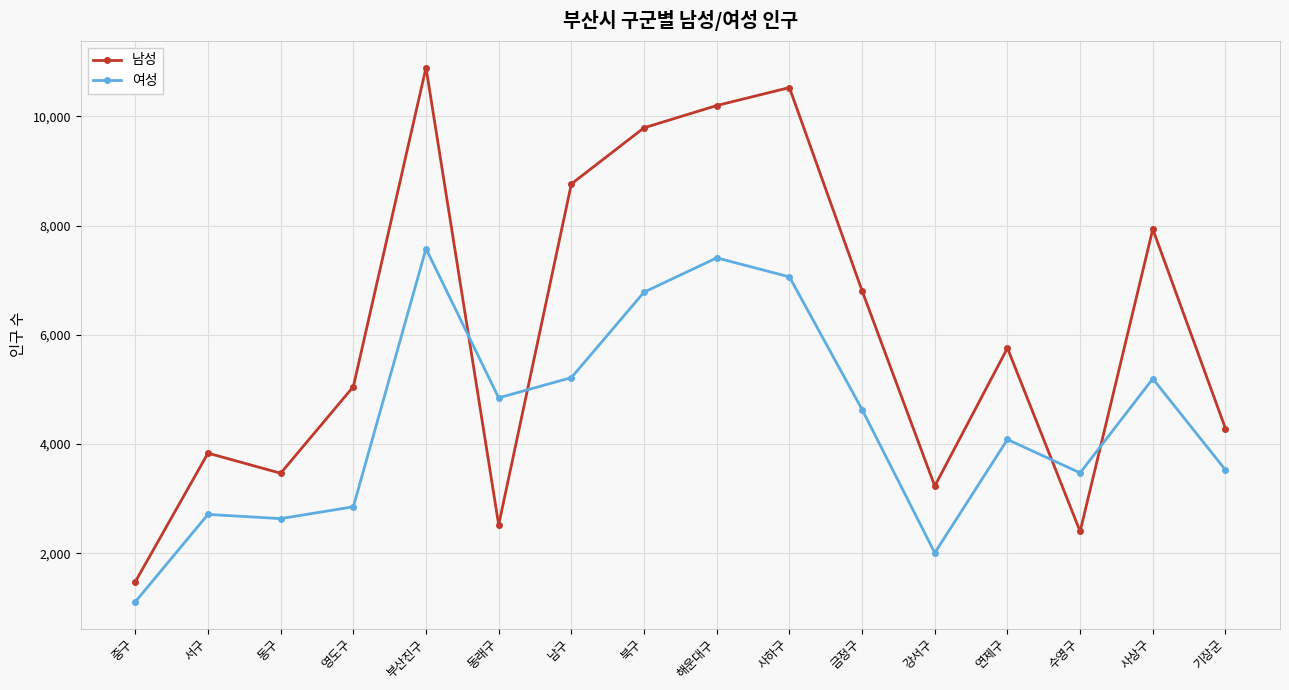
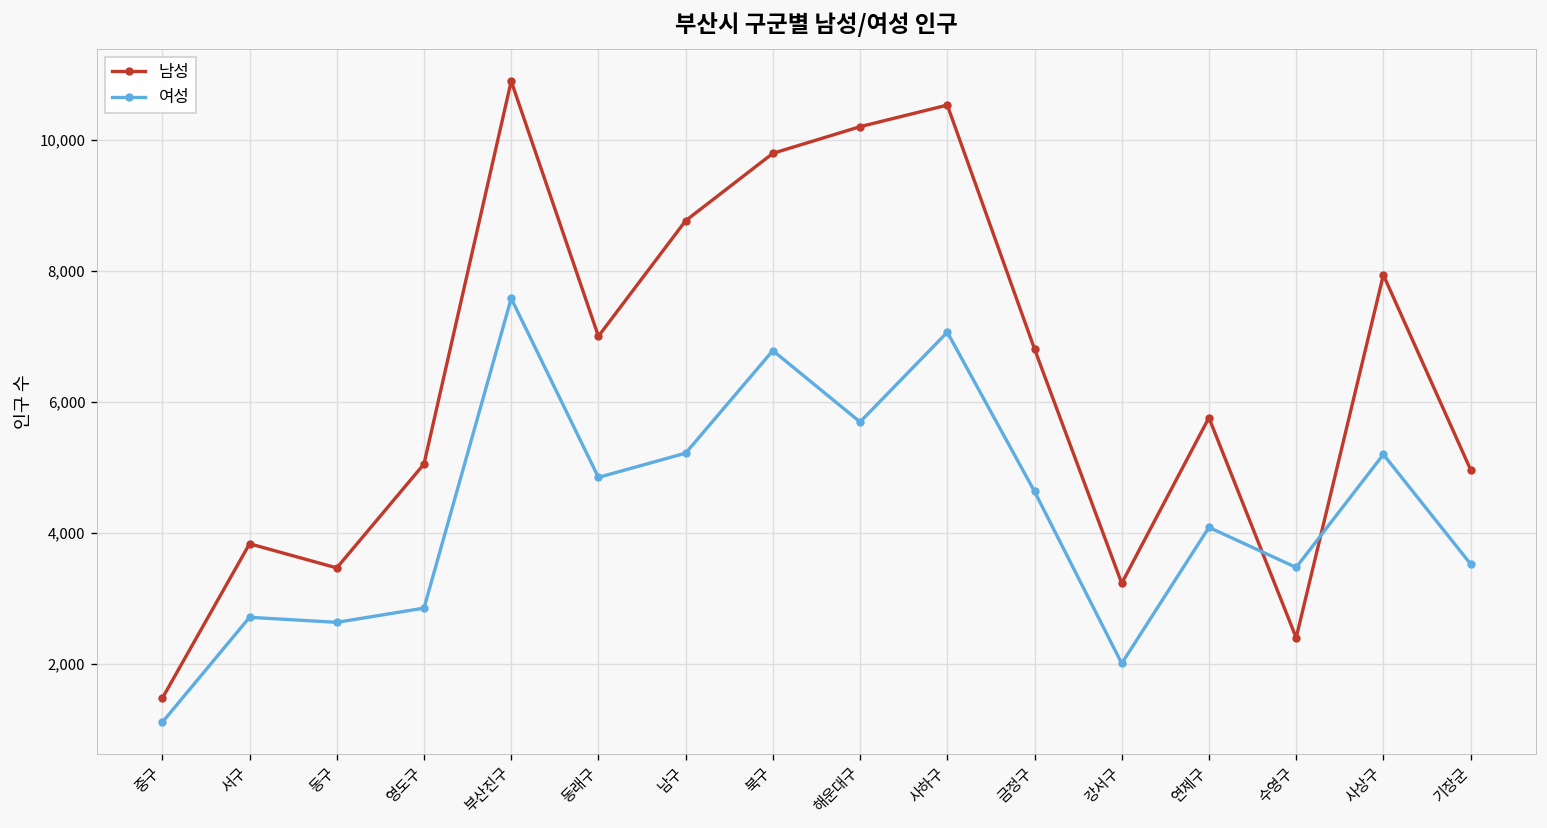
  {
    "남성": {
      "중구": "1,500",
      "서구": "3,800",
      "동구": "3,500",
      "영도구": "5,100",
      "부산진구": "10,900",
-     "동래구": "2,500",
+     "동래구": "7,000",
      "남구": "8,800",
      "북구": "9,800",
      "해운대구": "10,200",
      "사하구": "10,500",
      "금정구": "6,800",
      "강서구": "3,200",
      "연제구": "5,800",
      "수영구": "2,400",
      "사상구": "7,900",
-     "기장군": "4,300"
+     "기장군": "5,000"
    },
    "여성": {
      "중구": "1,100",
      "서구": "2,700",
      "동구": "2,600",
      "영도구": "2,900",
      "부산진구": "7,600",
      "동래구": "4,800",
      "남구": "5,200",
      "북구": "6,800",
-     "해운대구": "7,400",
+     "해운대구": "5,700",
      "사하구": "7,100",
      "금정구": "4,600",
      "강서구": "2,000",
      "연제구": "4,100",
      "수영구": "3,500",
      "사상구": "5,200",
      "기장군": "3,500"
    }
  }
